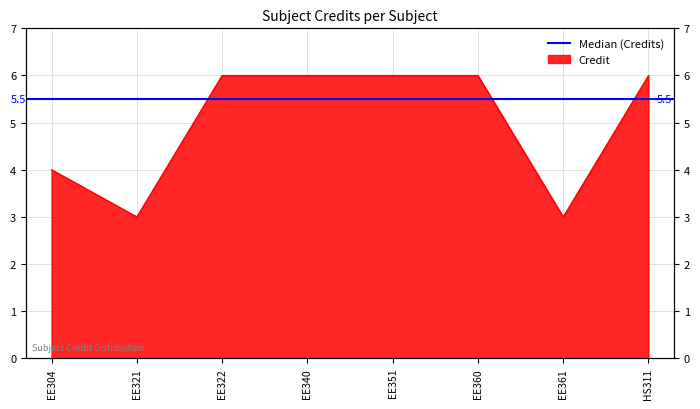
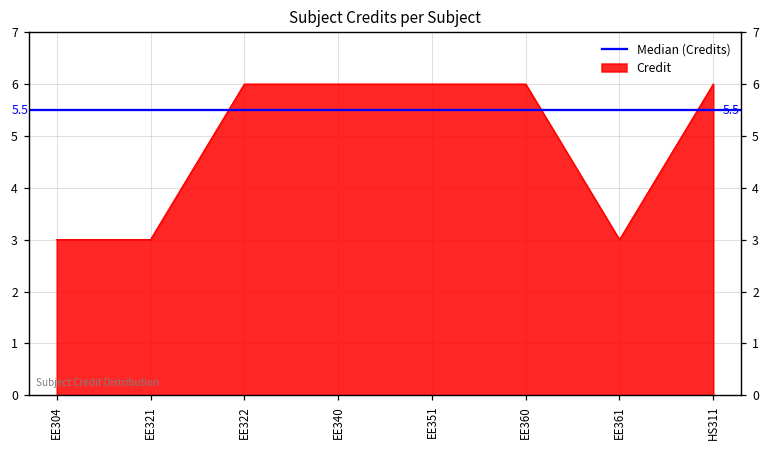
  {
-   "EE304": 4,
+   "EE304": 3,
    "EE321": 3,
    "EE322": 6,
    "EE340": 6,
    "EE351": 6,
    "EE360": 6,
    "EE361": 3
  }
